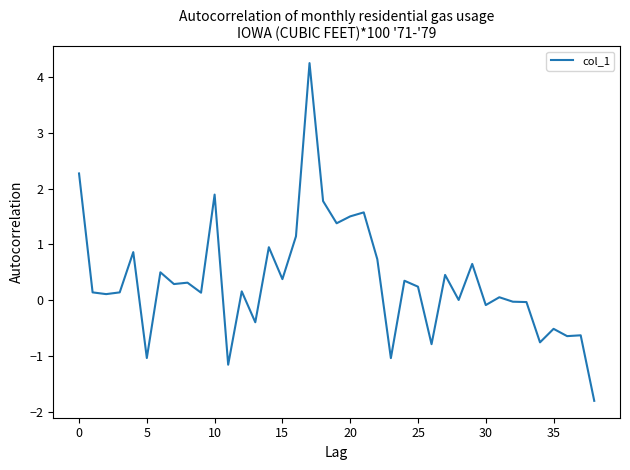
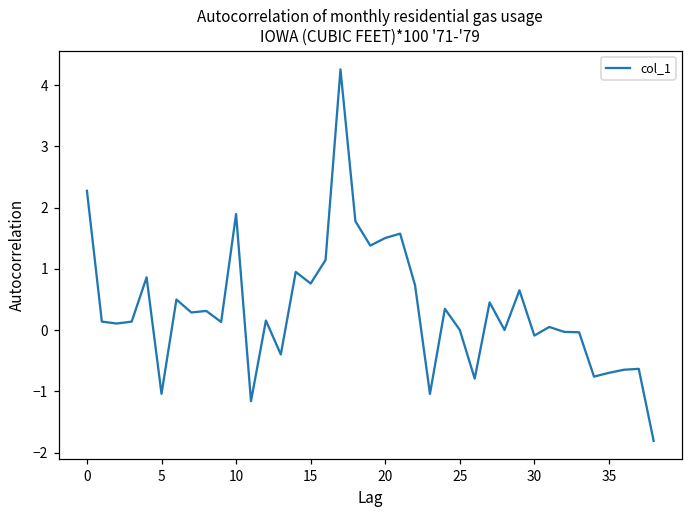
  {
    "0": 2.3,
    "5": -1.0,
    "10": 1.9,
-   "15": 0.4,
+   "15": 0.8,
    "20": 1.5,
-   "25": 0.2,
+   "25": 0.0,
    "30": -0.1,
-   "35": -0.5
+   "35": -0.7
  }
